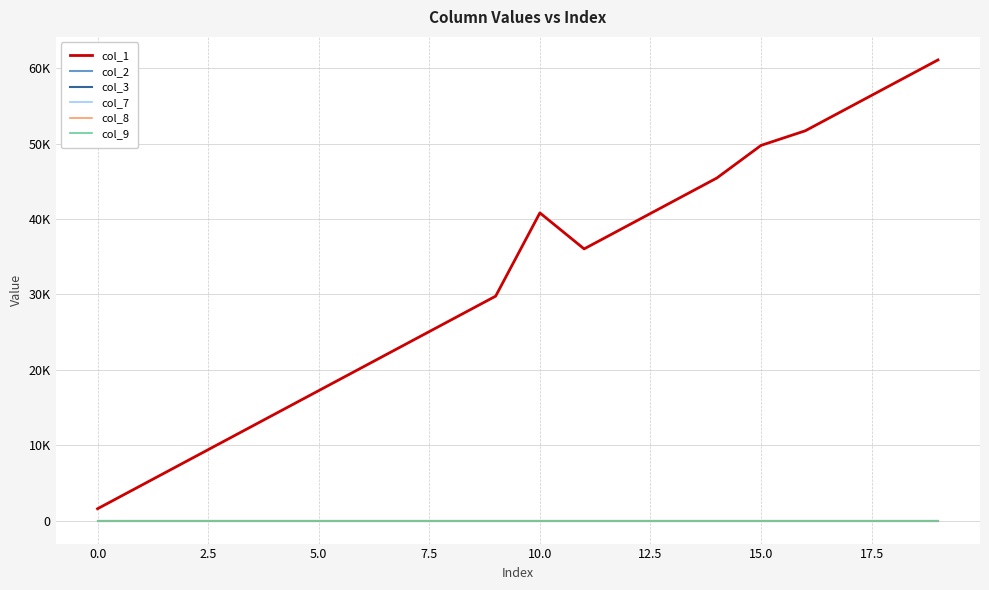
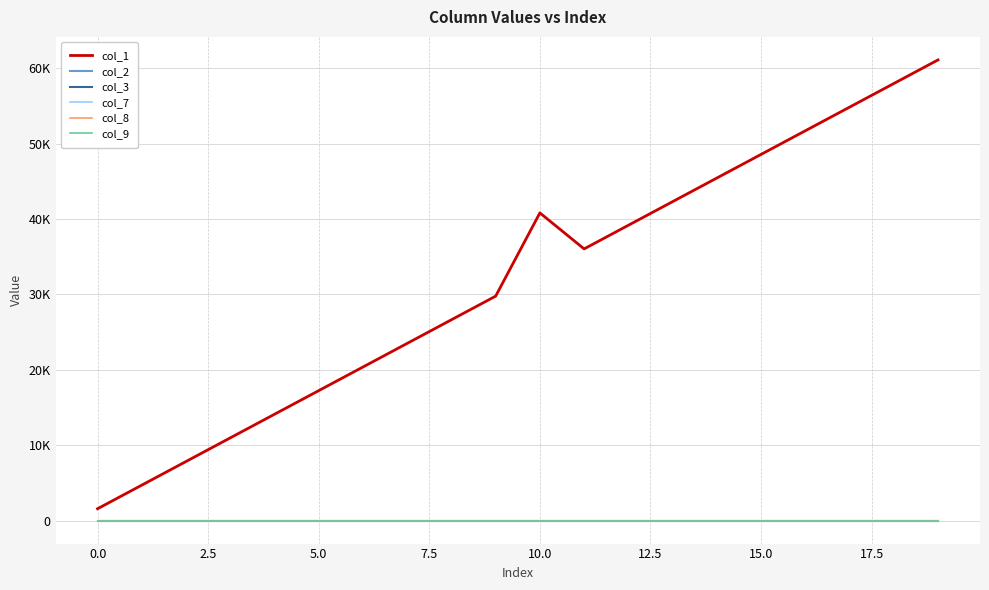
  {
    "col_1": {
      "0.0": 2000,
      "5.0": 17000,
      "10.0": 41000,
-     "15.0": 50000
+     "15.0": 49000
    },
    "col_9": {
      "0.0": 0,
      "5.0": 0,
      "10.0": 0,
      "15.0": 0
    }
  }
